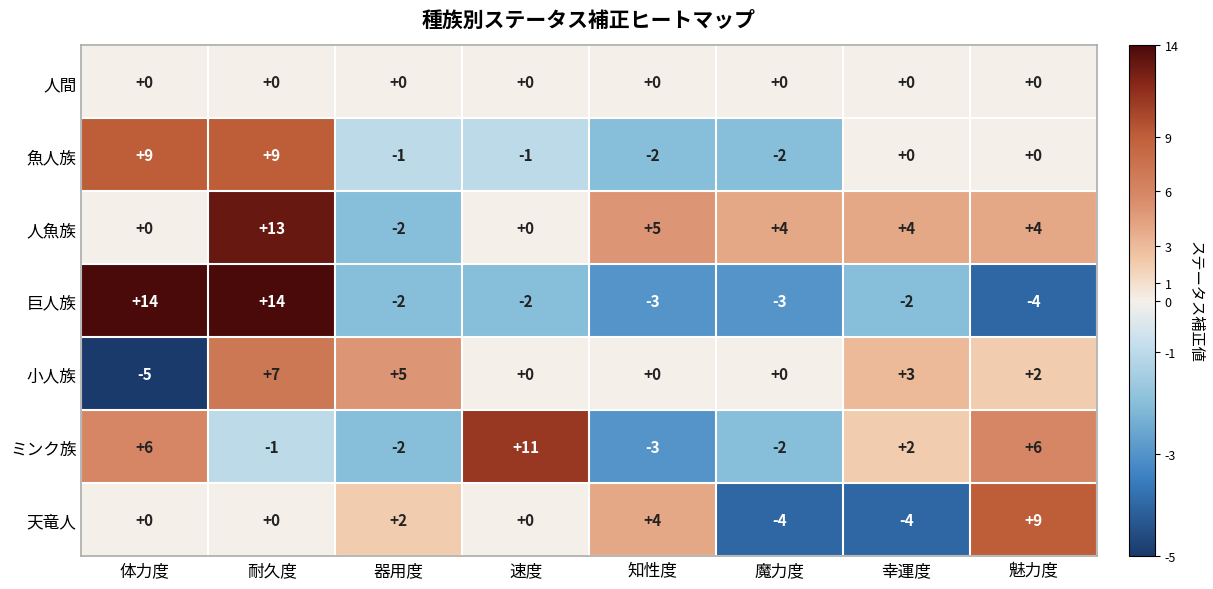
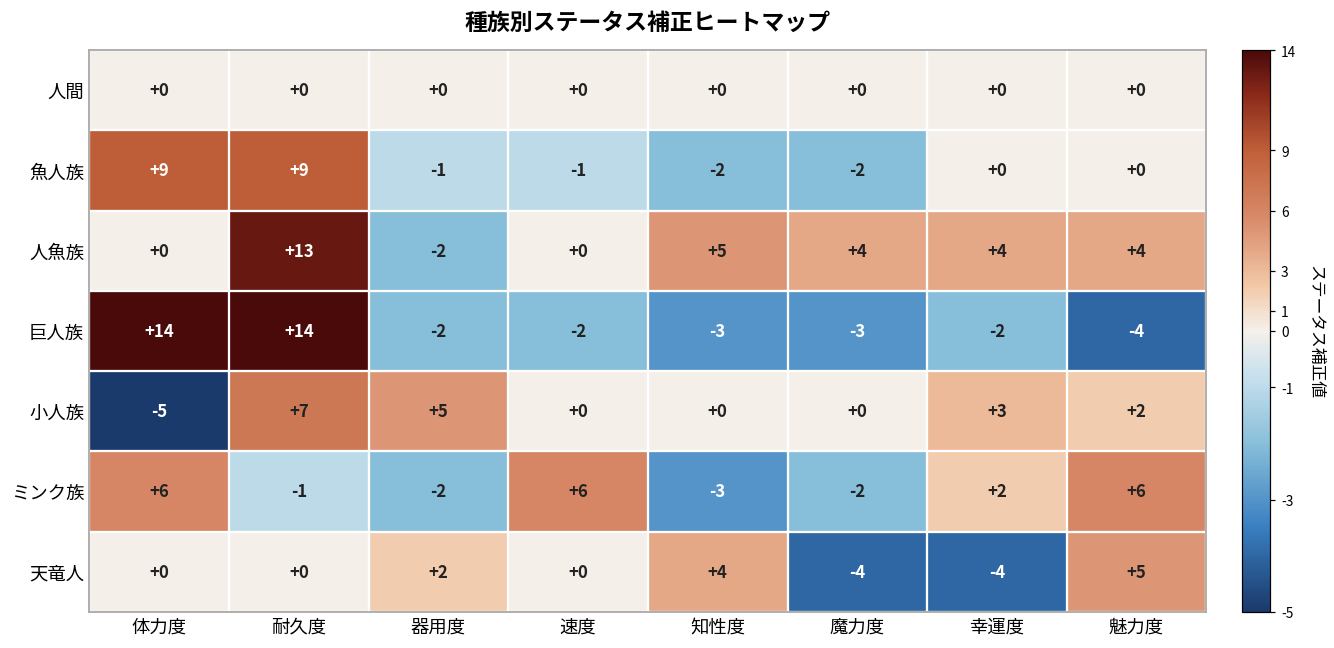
  {
    "人間": {
      "体力度": "+0",
      "耐久度": "+0",
      "器用度": "+0",
      "速度": "+0",
      "知性度": "+0",
      "魔力度": "+0",
      "幸運度": "+0",
      "魅力度": "+0"
    },
    "魚人族": {
      "体力度": "+9",
      "耐久度": "+9",
      "器用度": "-1",
      "速度": "-1",
      "知性度": "-2",
      "魔力度": "-2",
      "幸運度": "+0",
      "魅力度": "+0"
    },
    "人魚族": {
      "体力度": "+0",
      "耐久度": "+13",
      "器用度": "-2",
      "速度": "+0",
      "知性度": "+5",
      "魔力度": "+4",
      "幸運度": "+4",
      "魅力度": "+4"
    },
    "巨人族": {
      "体力度": "+14",
      "耐久度": "+14",
      "器用度": "-2",
      "速度": "-2",
      "知性度": "-3",
      "魔力度": "-3",
      "幸運度": "-2",
      "魅力度": "-4"
    },
    "小人族": {
      "体力度": "-5",
      "耐久度": "+7",
      "器用度": "+5",
      "速度": "+0",
      "知性度": "+0",
      "魔力度": "+0",
      "幸運度": "+3",
      "魅力度": "+2"
    },
    "ミンク族": {
      "体力度": "+6",
      "耐久度": "-1",
      "器用度": "-2",
-     "速度": "+11",
+     "速度": "+6",
      "知性度": "-3",
      "魔力度": "-2",
      "幸運度": "+2",
      "魅力度": "+6"
    },
    "天竜人": {
      "体力度": "+0",
      "耐久度": "+0",
      "器用度": "+2",
      "速度": "+0",
      "知性度": "+4",
      "魔力度": "-4",
      "幸運度": "-4",
-     "魅力度": "+9"
+     "魅力度": "+5"
    }
  }
